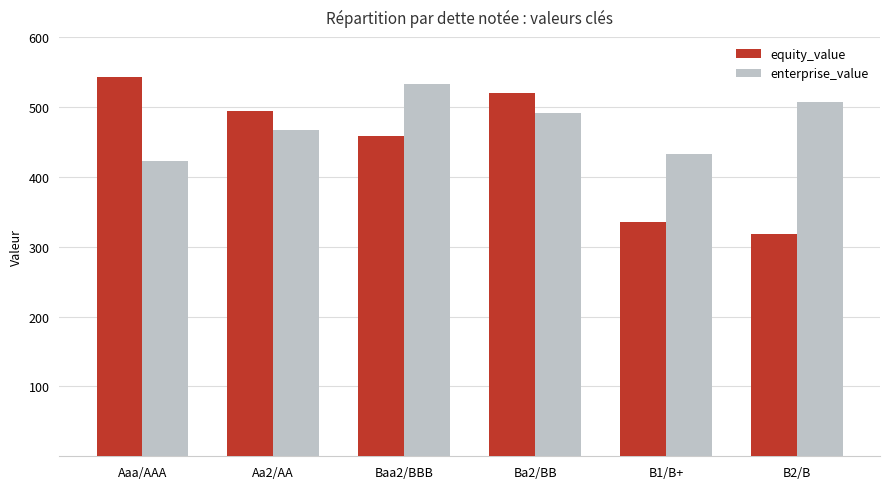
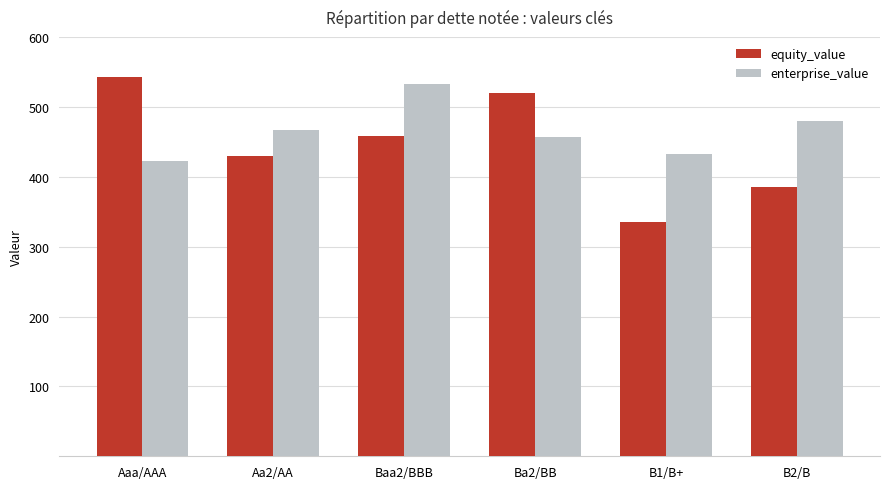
  {
    "equity_value": {
      "Aaa/AAA": 540,
-     "Aa2/AA": 490,
+     "Aa2/AA": 430,
      "Baa2/BBB": 460,
      "Ba2/BB": 520,
      "B1/B+": 330,
-     "B2/B": 320
+     "B2/B": 390
    },
    "enterprise_value": {
      "Aaa/AAA": 420,
      "Aa2/AA": 470,
      "Baa2/BBB": 530,
-     "Ba2/BB": 490,
+     "Ba2/BB": 460,
      "B1/B+": 430,
-     "B2/B": 510
+     "B2/B": 480
    }
  }
